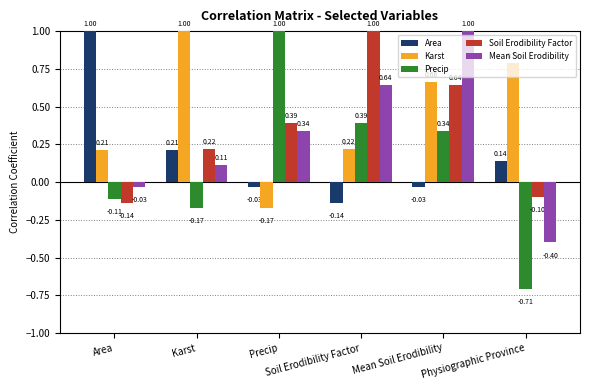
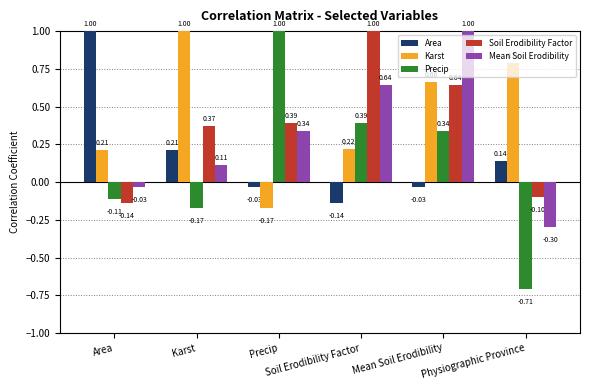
  {
    "Area": {
      "Area": 1.00,
      "Karst": 0.21,
      "Precip": -0.03,
      "Soil Erodibility Factor": -0.14,
      "Mean Soil Erodibility": -0.03,
      "Physiographic Province": 0.14
    },
    "Karst": {
      "Area": 0.21,
      "Karst": 1.00,
      "Precip": -0.17,
      "Soil Erodibility Factor": 0.22
    },
    "Precip": {
      "Area": -0.11,
      "Karst": -0.17,
      "Precip": 1.00,
      "Soil Erodibility Factor": 0.39,
      "Mean Soil Erodibility": 0.34,
      "Physiographic Province": -0.71
    },
    "Soil Erodibility Factor": {
      "Area": -0.14,
-     "Karst": 0.22,
+     "Karst": 0.37,
      "Precip": 0.39,
      "Soil Erodibility Factor": 1.00,
      "Physiographic Province": -0.10
    },
    "Mean Soil Erodibility": {
      "Area": -0.03,
      "Karst": 0.11,
      "Precip": 0.34,
      "Soil Erodibility Factor": 0.64,
      "Mean Soil Erodibility": 1.00,
-     "Physiographic Province": -0.40
+     "Physiographic Province": -0.30
    }
  }
